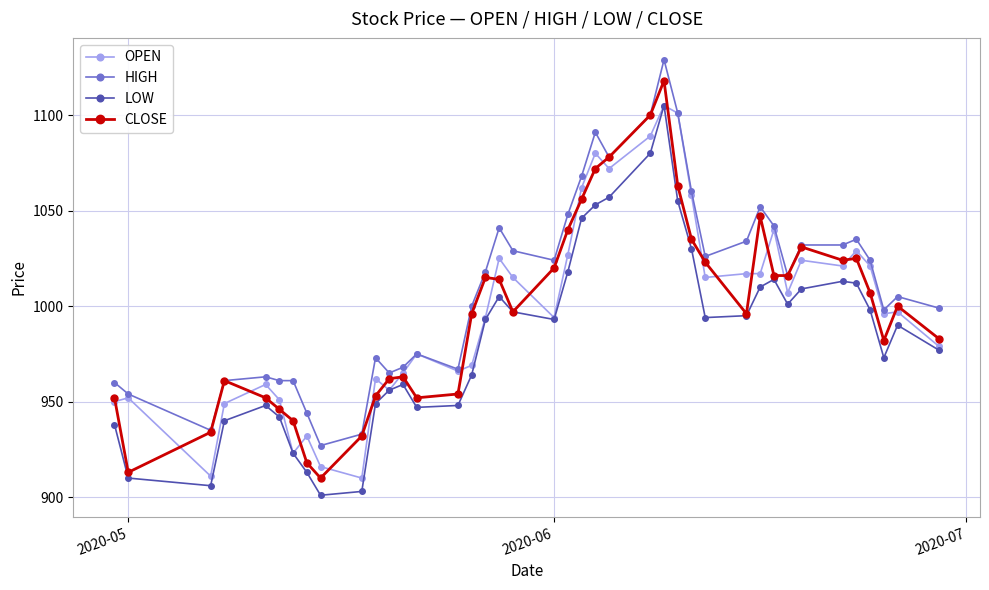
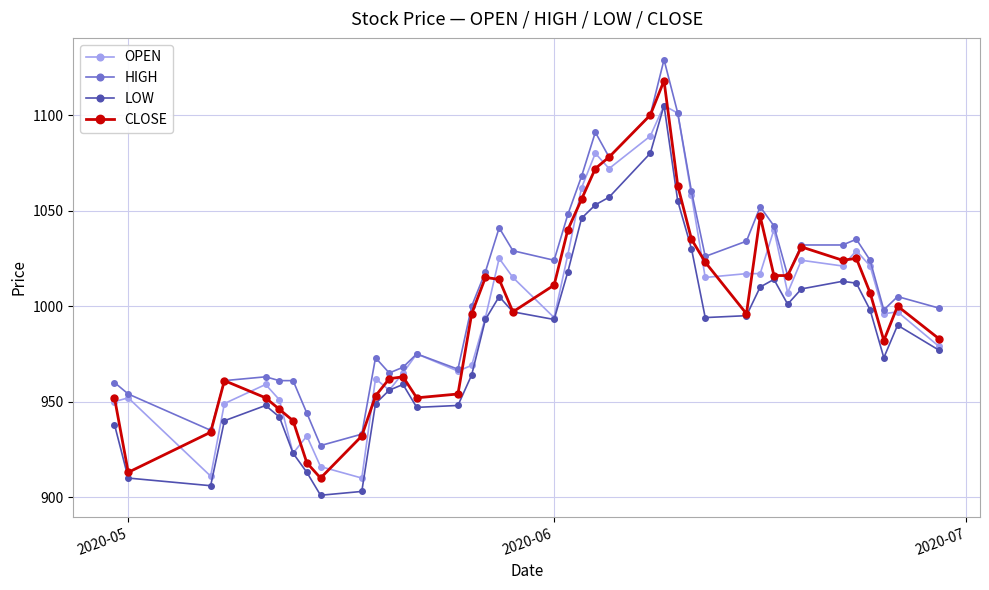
  {
    "OPEN": {
      "2020-05": 952
    },
    "CLOSE": {
      "2020-05": 913,
-     "2020-06": 1020
+     "2020-06": 1011
    }
  }
